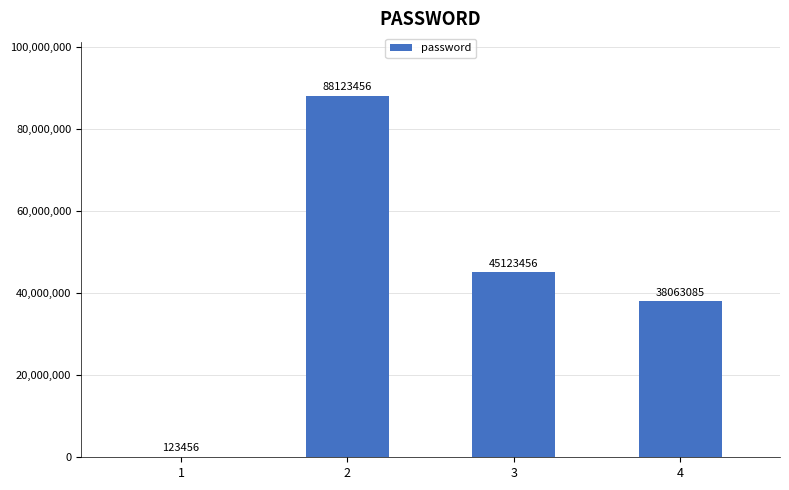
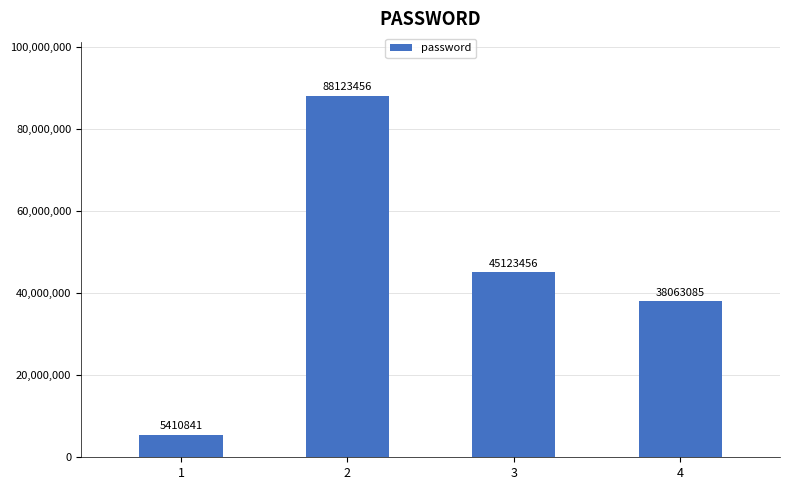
  {
-   "1": 123456,
+   "1": 5410841,
    "2": 88123456,
    "3": 45123456,
    "4": 38063085
  }
